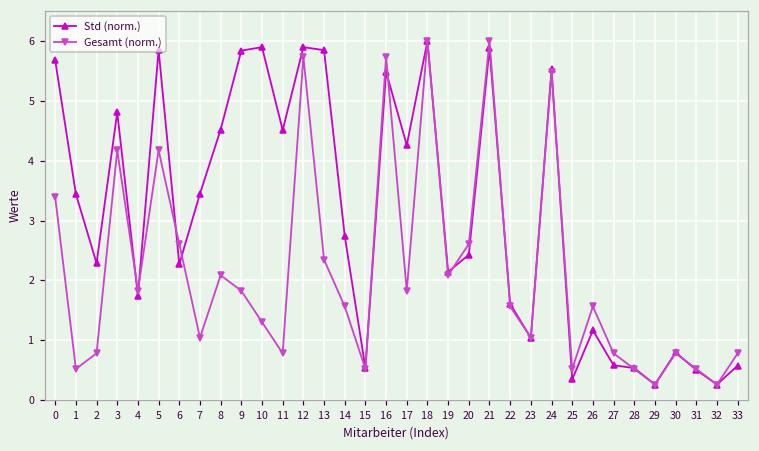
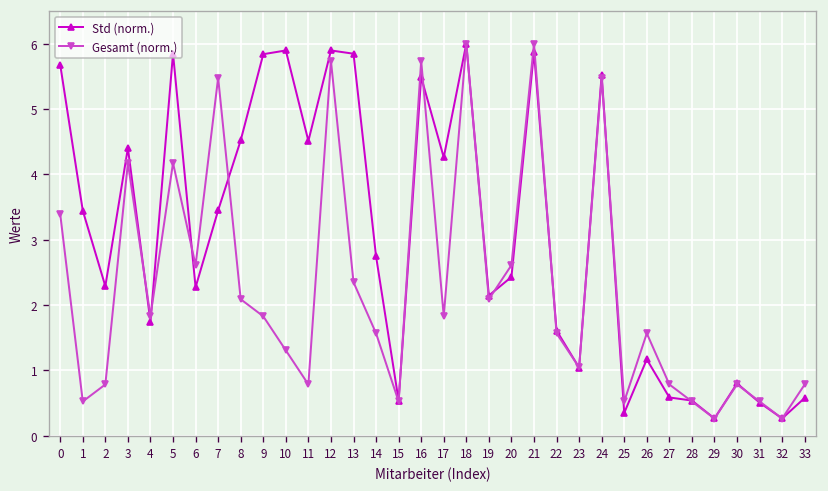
  {
    "Std (norm.)": {
      "0": 5.7,
      "1": 3.4,
      "2": 2.3,
-     "3": 4.8,
+     "3": 4.4,
      "4": 1.7,
      "6": 2.3,
      "7": 3.4,
      "8": 4.5,
      "9": 5.8,
      "10": 5.9,
      "11": 4.5,
      "12": 5.9,
      "13": 5.8,
      "14": 2.7,
      "16": 5.5,
      "17": 4.3,
      "19": 2.1,
      "20": 2.4,
      "21": 5.9,
      "24": 5.5,
      "25": 0.3,
      "26": 1.2,
      "27": 0.6,
      "33": 0.6
    },
    "Gesamt (norm.)": {
      "0": 3.4,
      "1": 0.5,
      "2": 0.8,
      "3": 4.2,
      "4": 1.8,
      "5": 4.2,
      "6": 2.6,
-     "7": 1.0,
+     "7": 5.5,
      "8": 2.1,
      "9": 1.8,
      "10": 1.3,
      "11": 0.8,
      "12": 5.7,
      "13": 2.3,
      "14": 1.6,
      "16": 5.7,
      "17": 1.8,
      "19": 2.1,
      "20": 2.6,
      "21": 6.0,
      "24": 5.5,
      "25": 0.5,
      "26": 1.6,
      "27": 0.8,
      "33": 0.8
    }
  }
